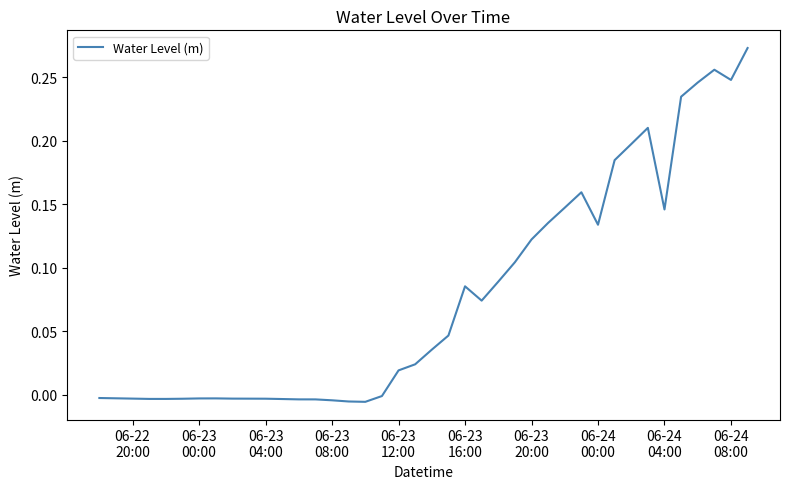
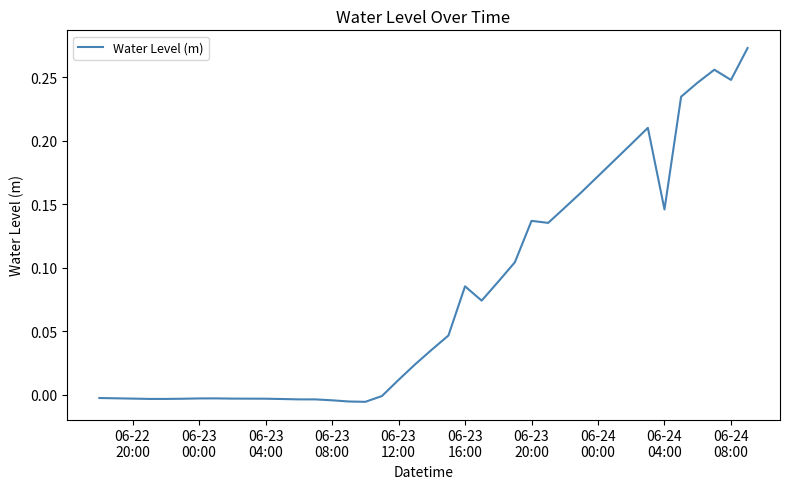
  {
    "06-22 20:00": -0.003,
    "06-23 00:00": -0.003,
    "06-23 04:00": -0.003,
    "06-23 08:00": -0.005,
-   "06-23 12:00": 0.019,
+   "06-23 12:00": 0.012,
    "06-23 16:00": 0.085,
-   "06-23 20:00": 0.122,
-   "06-24 00:00": 0.134,
+   "06-23 20:00": 0.137,
+   "06-24 00:00": 0.172,
    "06-24 04:00": 0.146,
    "06-24 08:00": 0.248
  }
